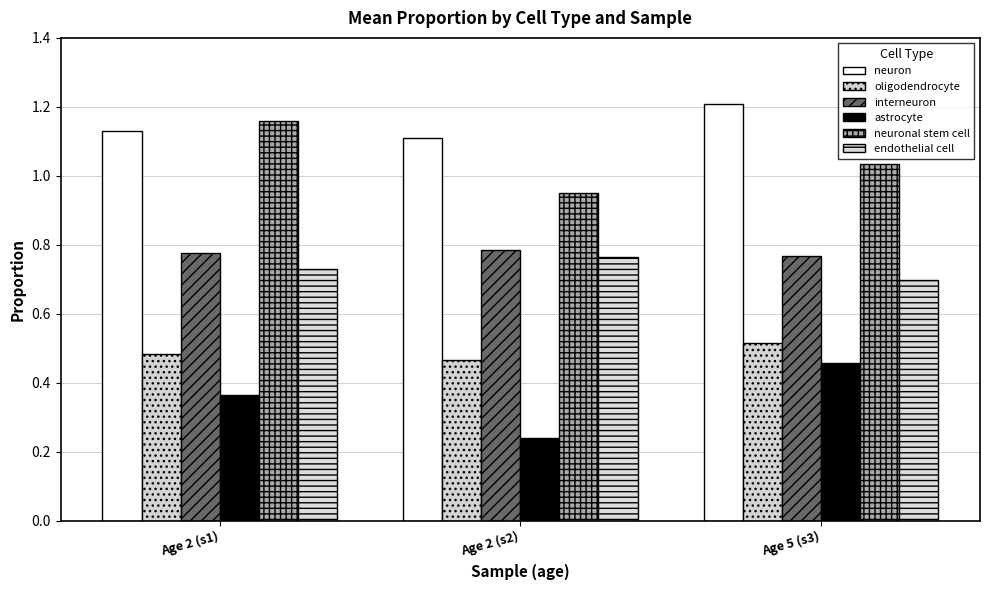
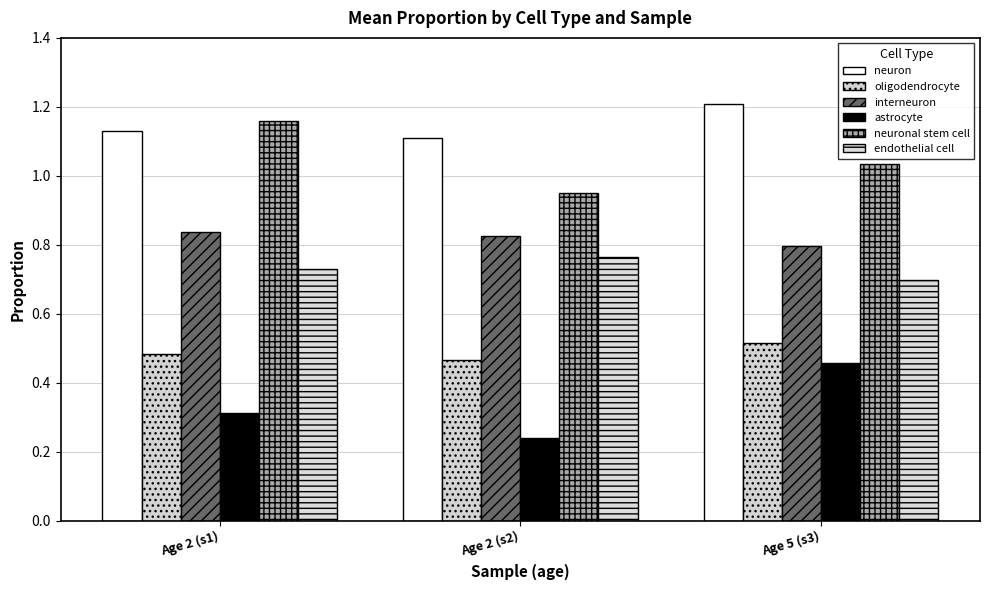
  {
    "neuron": {
      "Age 2 (s1)": 1.13,
      "Age 2 (s2)": 1.11,
      "Age 5 (s3)": 1.21
    },
    "interneuron": {
-     "Age 2 (s1)": 0.78,
-     "Age 2 (s2)": 0.78,
-     "Age 5 (s3)": 0.77
+     "Age 2 (s1)": 0.84,
+     "Age 2 (s2)": 0.83,
+     "Age 5 (s3)": 0.80
    },
    "astrocyte": {
-     "Age 2 (s1)": 0.36,
+     "Age 2 (s1)": 0.31,
      "Age 2 (s2)": 0.24,
      "Age 5 (s3)": 0.46
    },
    "neuronal stem cell": {
      "Age 2 (s1)": 1.16,
      "Age 2 (s2)": 0.95,
      "Age 5 (s3)": 1.03
    }
  }
